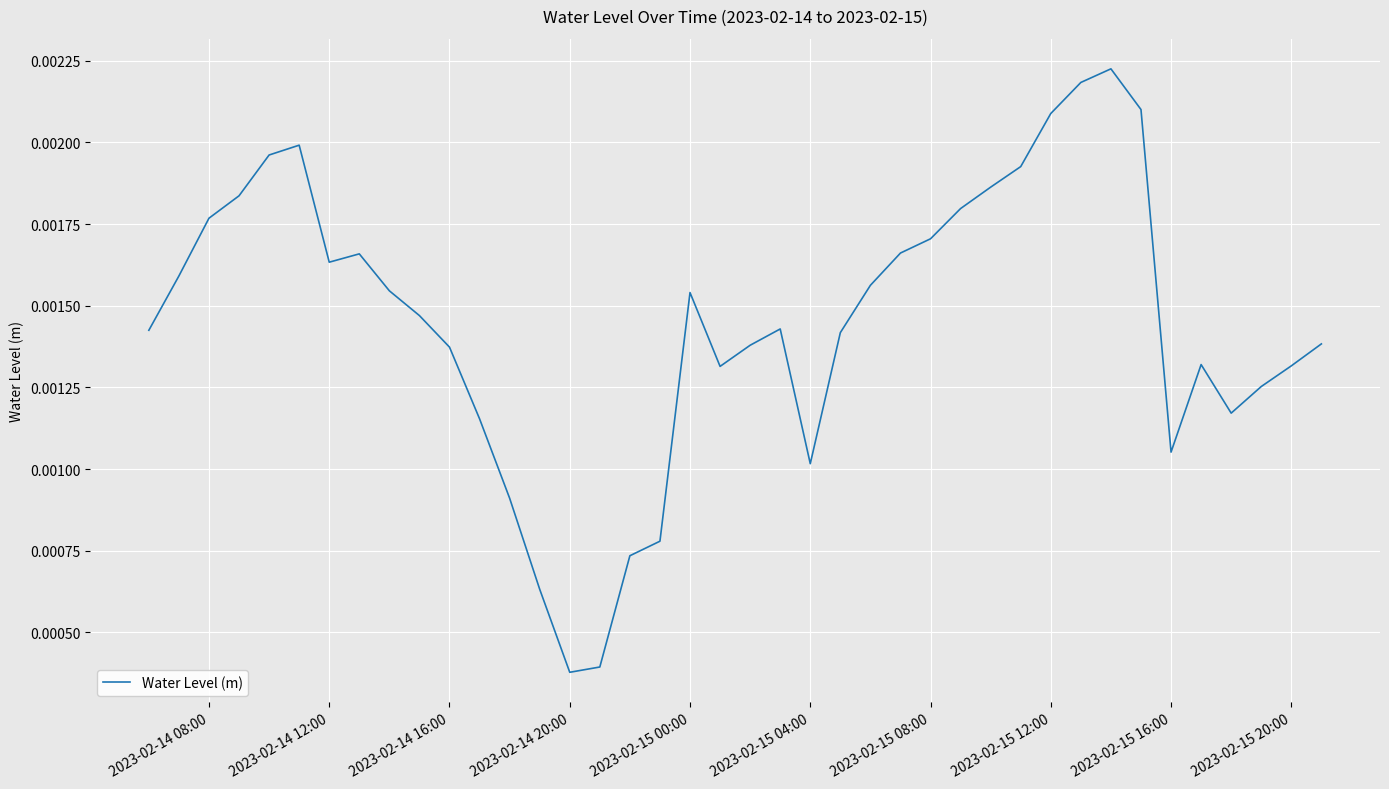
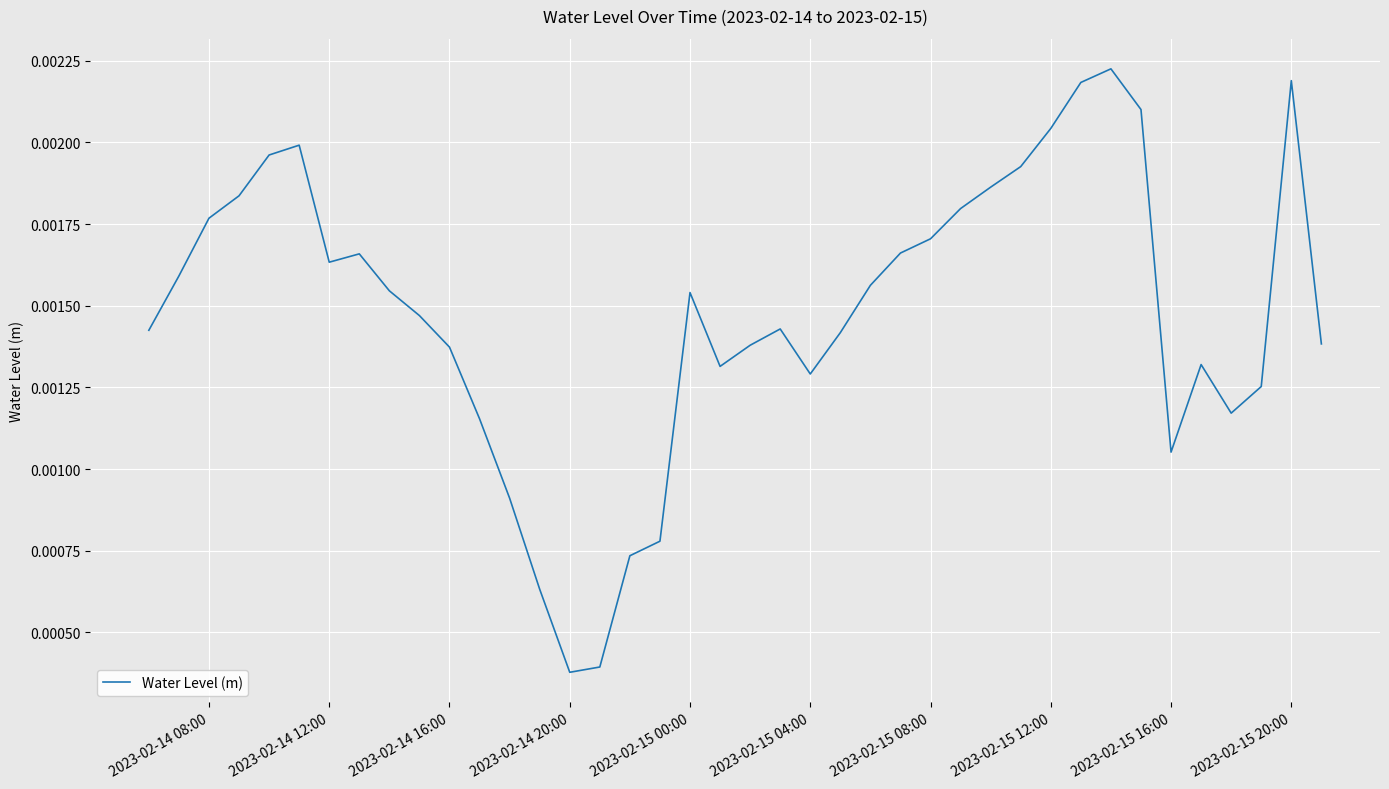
  {
    "2023-02-14 08:00": 0.00177,
    "2023-02-14 12:00": 0.00163,
    "2023-02-14 16:00": 0.00137,
    "2023-02-14 20:00": 0.00038,
    "2023-02-15 00:00": 0.00154,
-   "2023-02-15 04:00": 0.00102,
+   "2023-02-15 04:00": 0.00129,
    "2023-02-15 08:00": 0.00170,
-   "2023-02-15 12:00": 0.00209,
+   "2023-02-15 12:00": 0.00204,
    "2023-02-15 16:00": 0.00105,
-   "2023-02-15 20:00": 0.00132
+   "2023-02-15 20:00": 0.00219
  }
